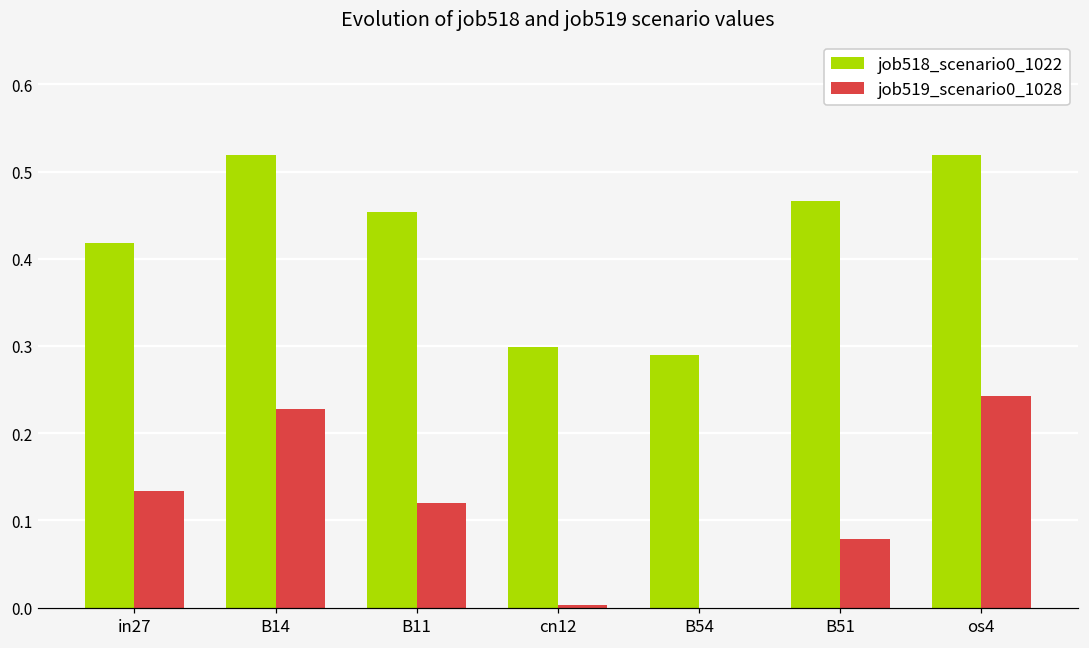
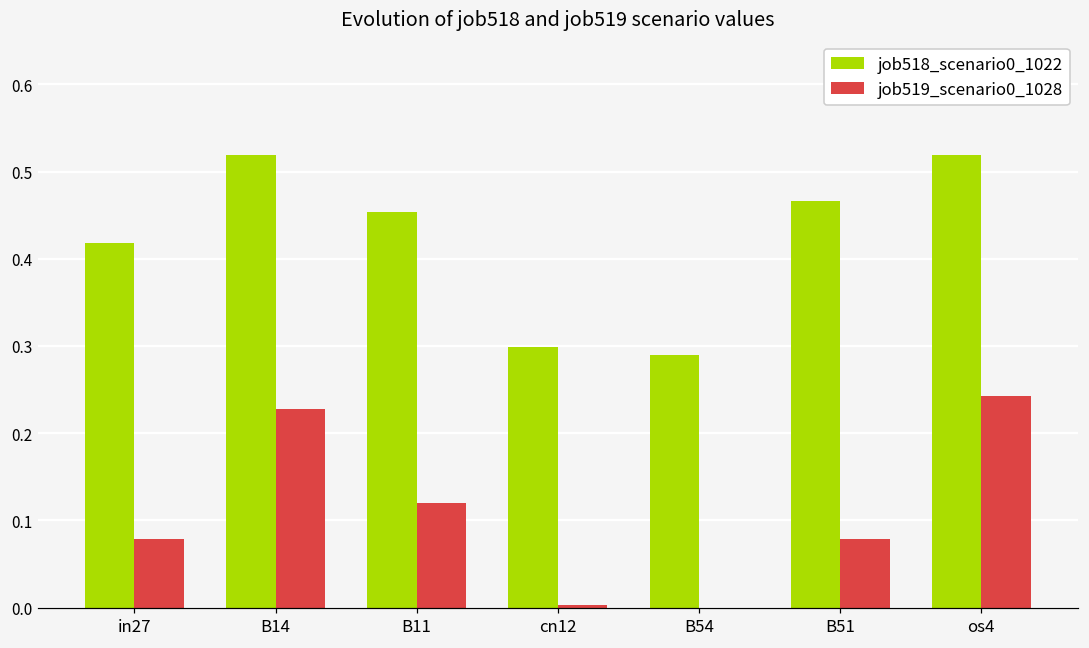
  {
    "job518_scenario0_1022": {
      "in27": 0.42,
      "B14": 0.52,
      "B11": 0.45,
      "cn12": 0.30,
      "B54": 0.29,
      "B51": 0.47,
      "os4": 0.52
    },
    "job519_scenario0_1028": {
-     "in27": 0.13,
+     "in27": 0.08,
      "B14": 0.23,
      "B11": 0.12,
      "cn12": 0.00,
      "B54": 0.00,
      "B51": 0.08,
      "os4": 0.24
    }
  }
